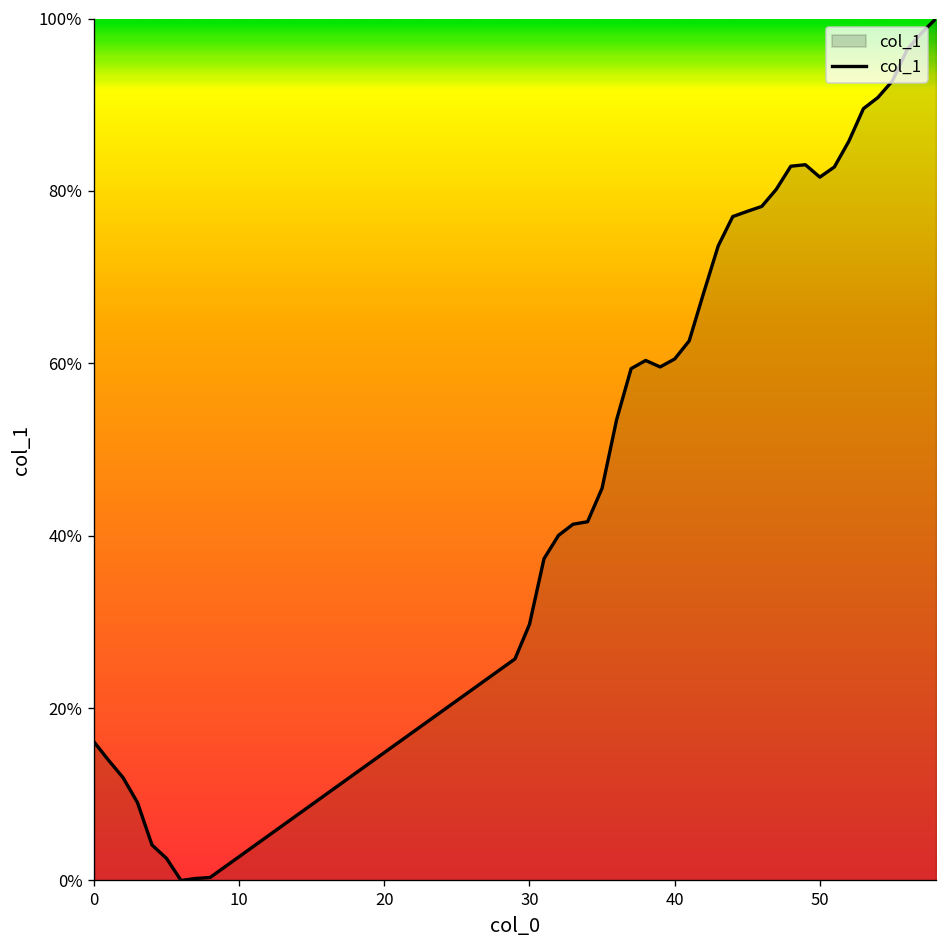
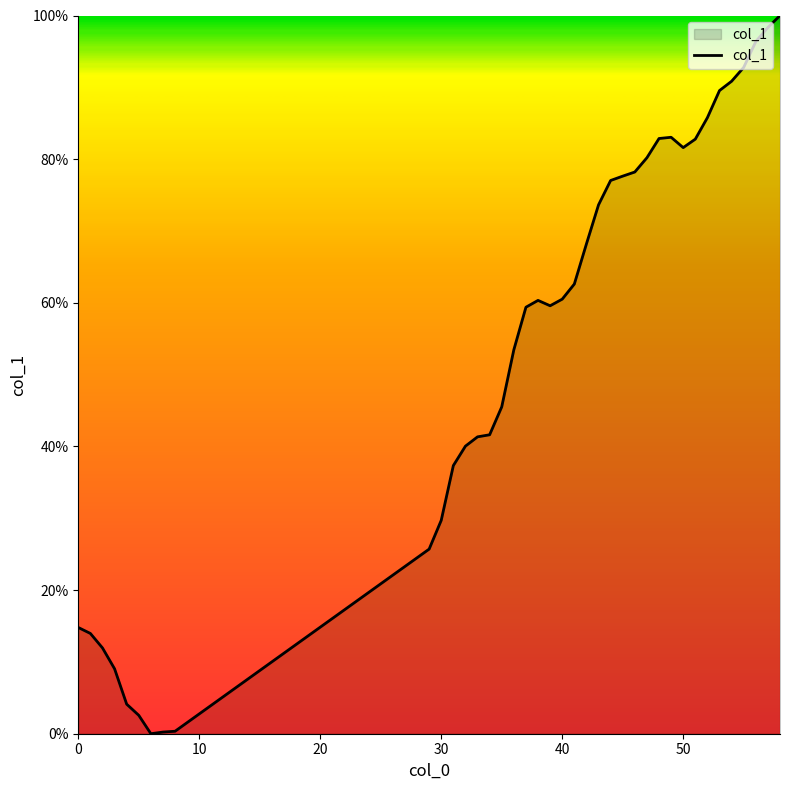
  {
-   "0": "16%",
+   "0": "15%",
    "30": "30%",
    "40": "61%",
    "50": "82%"
  }
